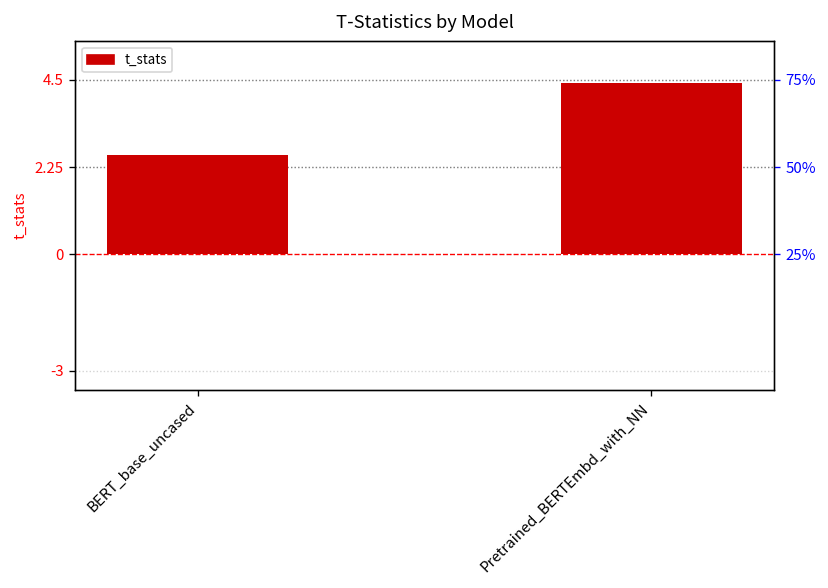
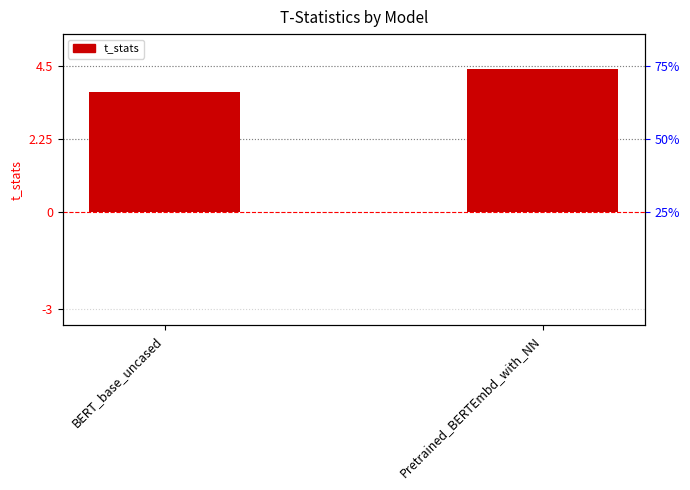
  {
-   "BERT_base_uncased": 2.6,
+   "BERT_base_uncased": 3.7,
    "Pretrained_BERTEmbd_with_NN": 4.4
  }
